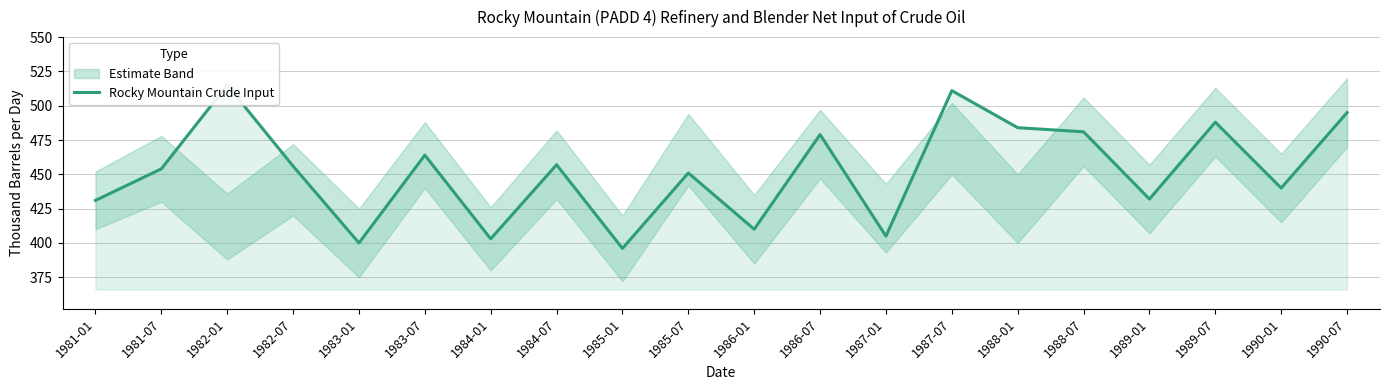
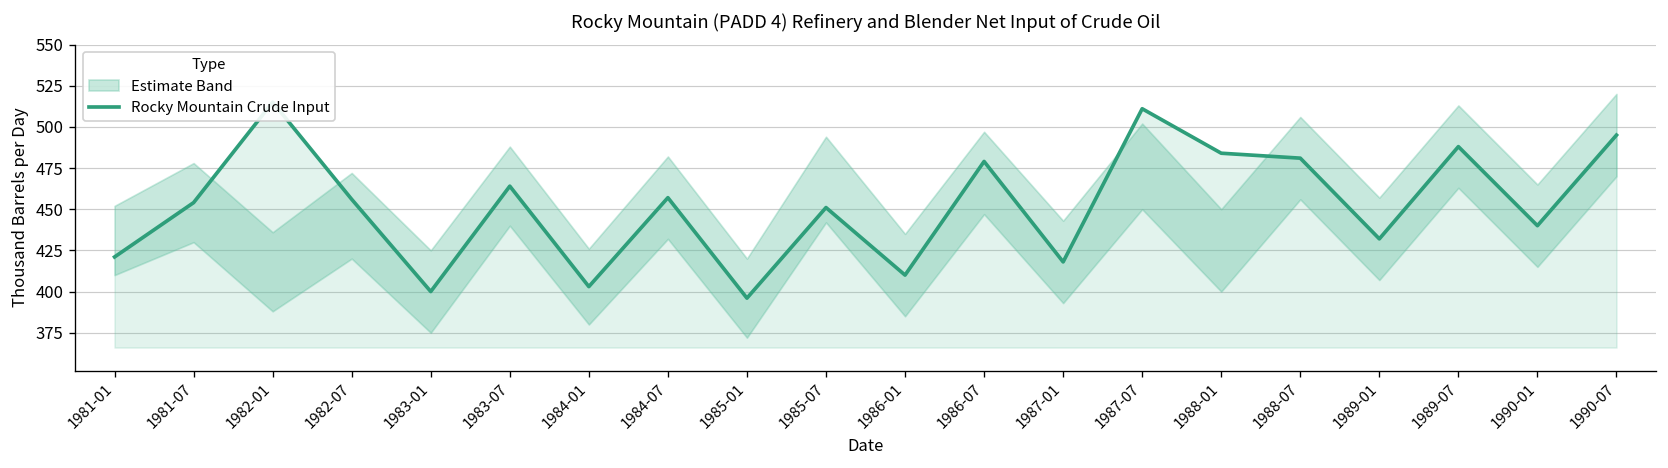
  {
    "Rocky Mountain Crude Input": {
-     "1981-01": 431,
+     "1981-01": 421,
      "1981-07": 454,
      "1982-07": 456,
      "1983-01": 400,
      "1983-07": 464,
      "1984-01": 403,
      "1984-07": 457,
      "1985-01": 396,
      "1985-07": 451,
      "1986-01": 410,
      "1986-07": 479,
-     "1987-01": 405,
+     "1987-01": 418,
      "1987-07": 511,
      "1988-01": 484,
      "1988-07": 481,
      "1989-01": 432,
      "1989-07": 488,
      "1990-01": 440,
      "1990-07": 495
    }
  }
